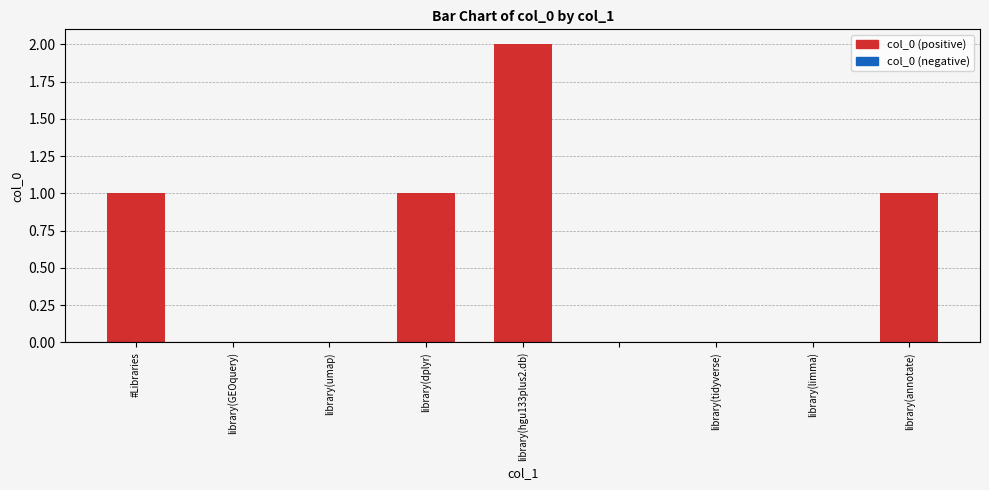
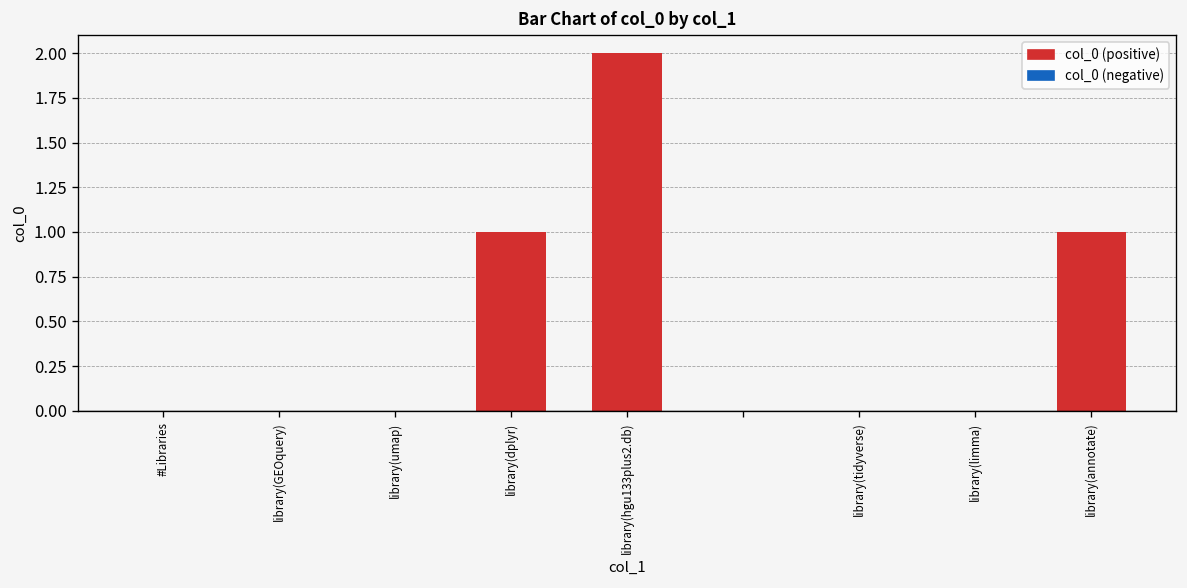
  {
-   "#Libraries": 1,
+   "#Libraries": 0,
    "library(GEOquery)": 0,
    "library(umap)": 0,
    "library(dplyr)": 1,
    "library(hgu133plus2.db)": 2,
    "library(tidyverse)": 0,
    "library(limma)": 0,
    "library(annotate)": 1
  }
